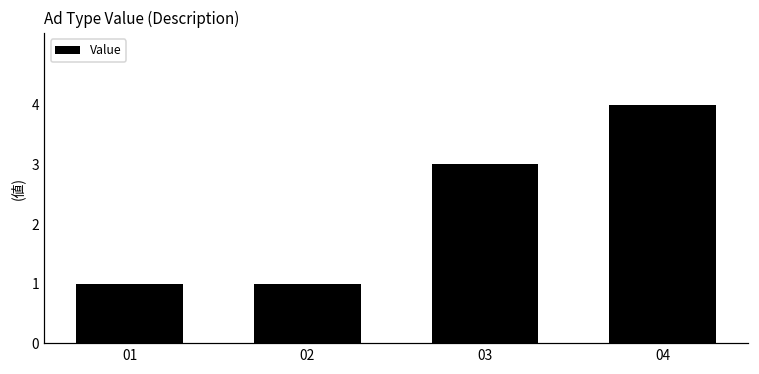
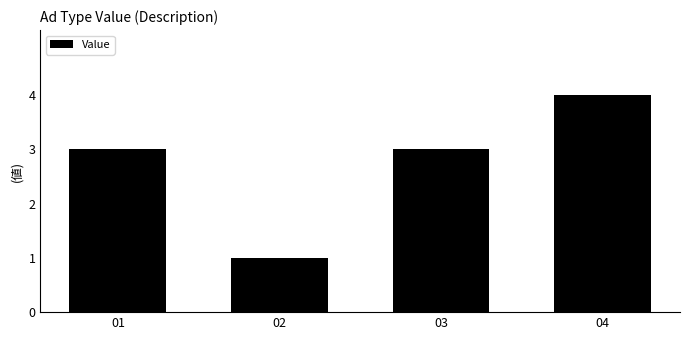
  {
-   "01": 1,
+   "01": 3,
    "02": 1,
    "03": 3,
    "04": 4
  }
